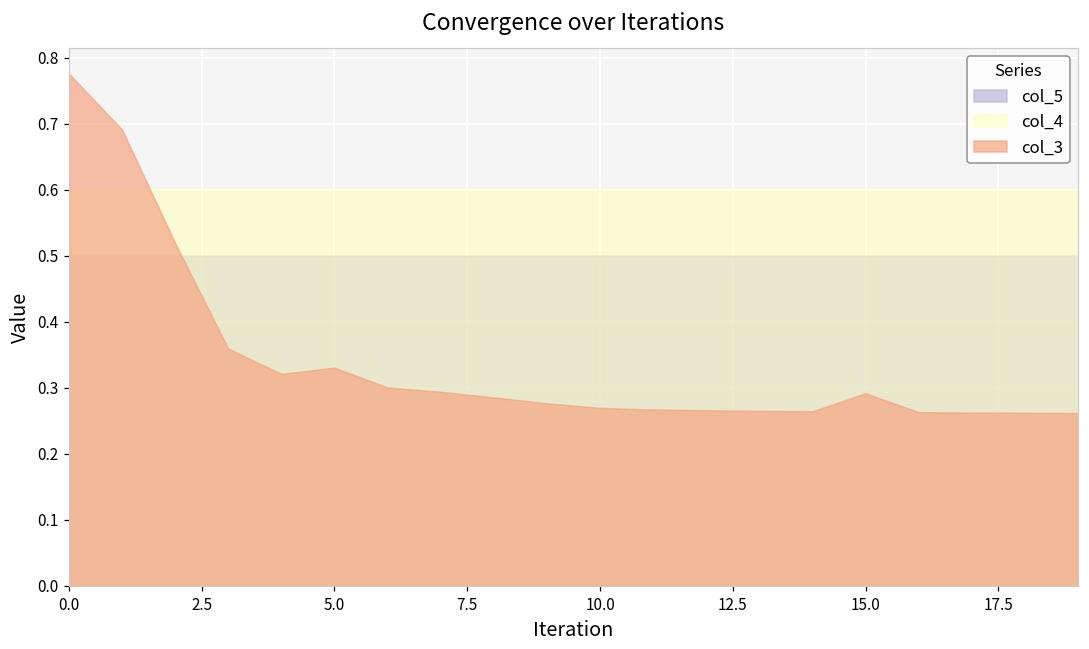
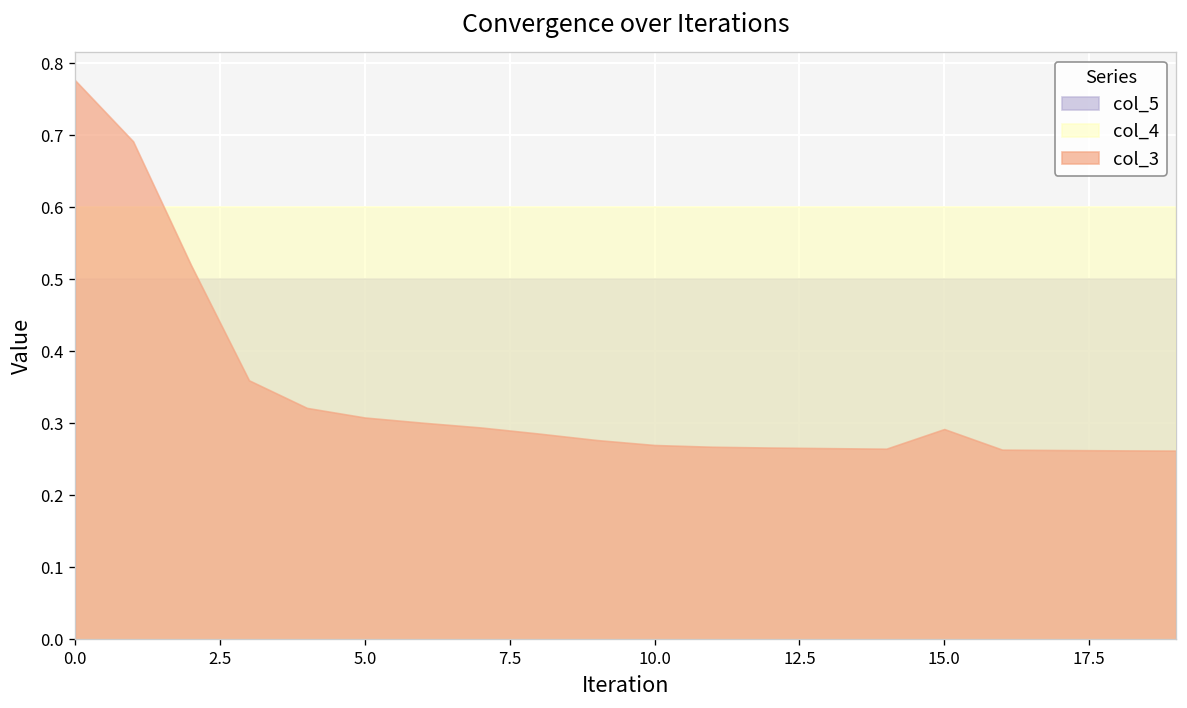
  {
    "col_5": {
      "0.0": 0.50,
      "5.0": 0.50,
      "10.0": 0.50,
      "15.0": 0.50
    },
    "col_4": {
      "0.0": 0.60,
      "5.0": 0.60,
      "10.0": 0.60,
      "15.0": 0.60
    },
    "col_3": {
      "0.0": 0.78,
-     "5.0": 0.33,
+     "5.0": 0.31,
      "10.0": 0.27,
      "15.0": 0.29
    }
  }
